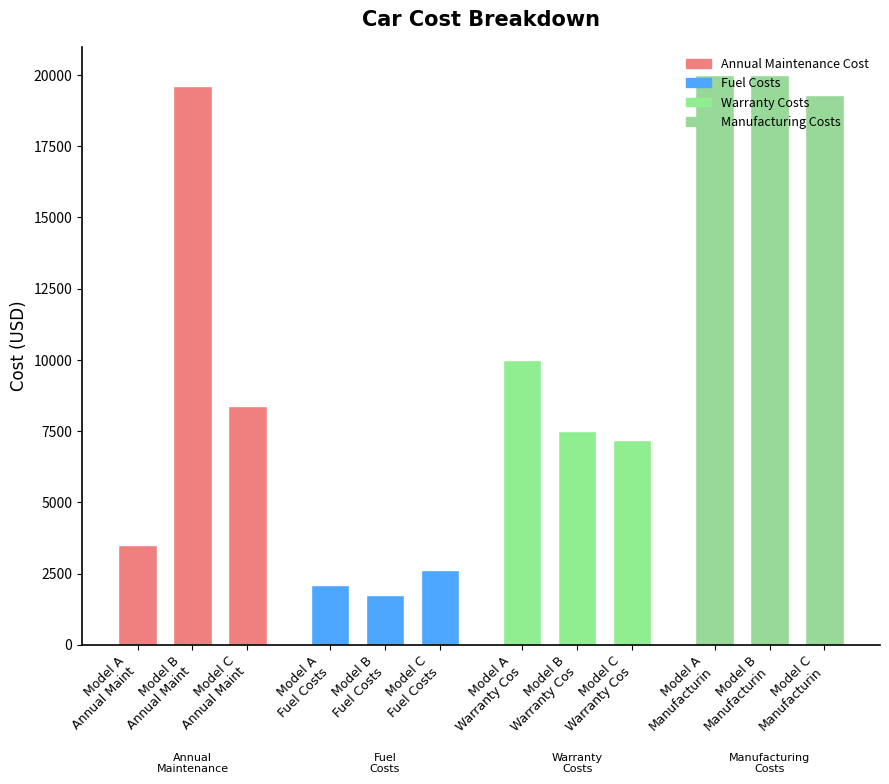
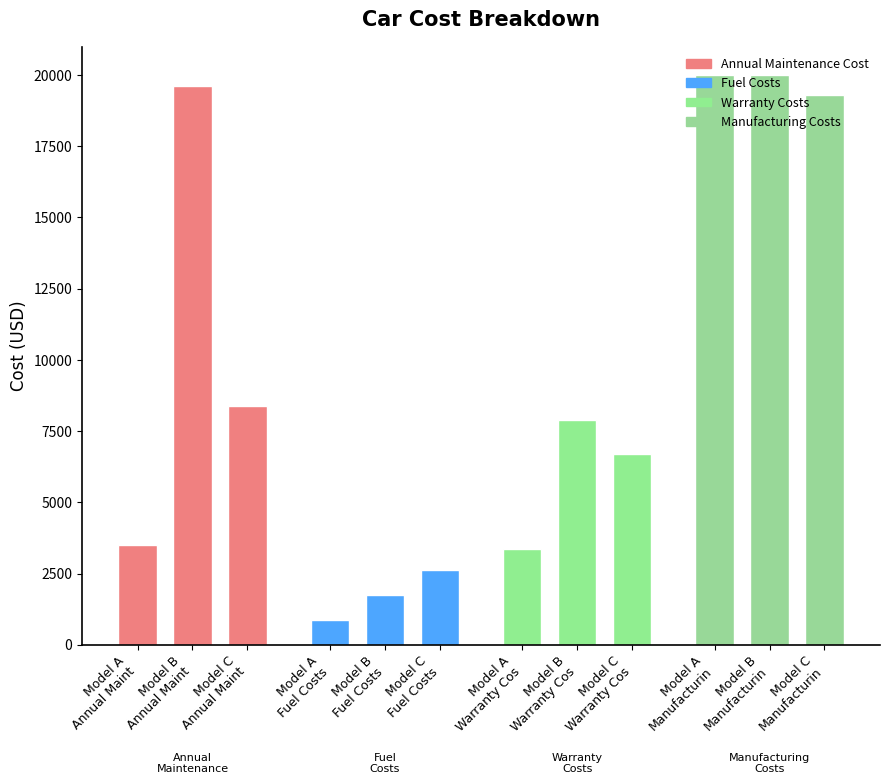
  {
    "Model A Annual Maint": 3500,
    "Model B Annual Maint": 19600,
    "Model C Annual Maint": 8400,
-   "Model A Fuel Costs": 2100,
+   "Model A Fuel Costs": 900,
    "Model B Fuel Costs": 1800,
    "Model C Fuel Costs": 2600,
-   "Model A Warranty Cos": 10000,
-   "Model B Warranty Cos": 7500,
-   "Model C Warranty Cos": 7200,
+   "Model A Warranty Cos": 3400,
+   "Model B Warranty Cos": 7900,
+   "Model C Warranty Cos": 6700,
    "Model A Manufacturin": 20000,
    "Model B Manufacturin": 20000,
    "Model C Manufacturin": 19300
  }
